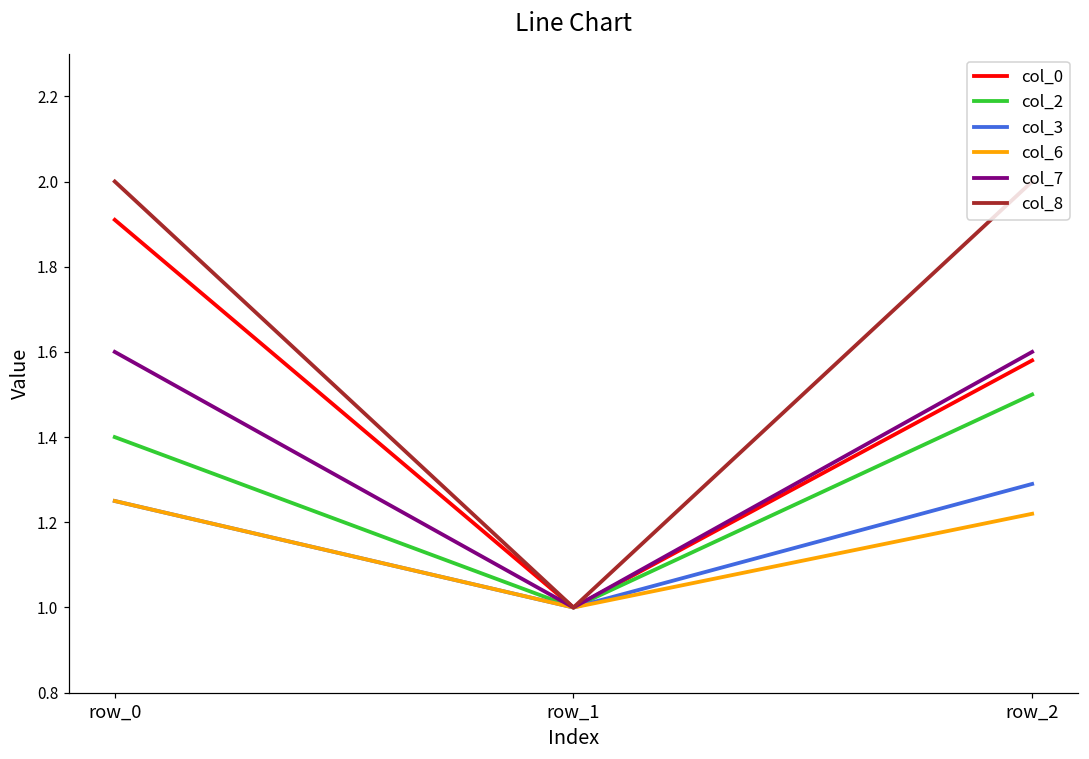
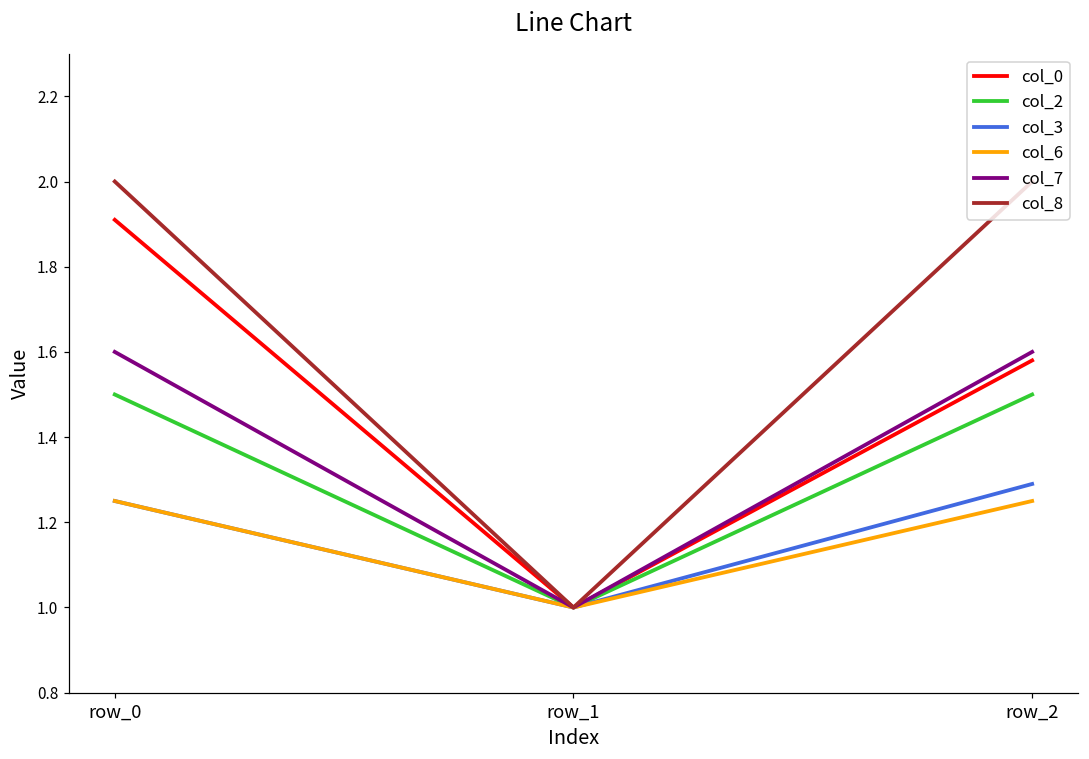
  {
    "col_0": {
      "row_0": 1.91,
      "row_2": 1.58
    },
    "col_2": {
-     "row_0": 1.4,
+     "row_0": 1.5,
      "row_2": 1.5
    },
    "col_3": {
      "row_2": 1.29
    },
    "col_6": {
-     "row_2": 1.22
+     "row_2": 1.25
    },
    "col_7": {
      "row_0": 1.60,
      "row_2": 1.60
    },
    "col_8": {
      "row_0": 2.00
    }
  }
